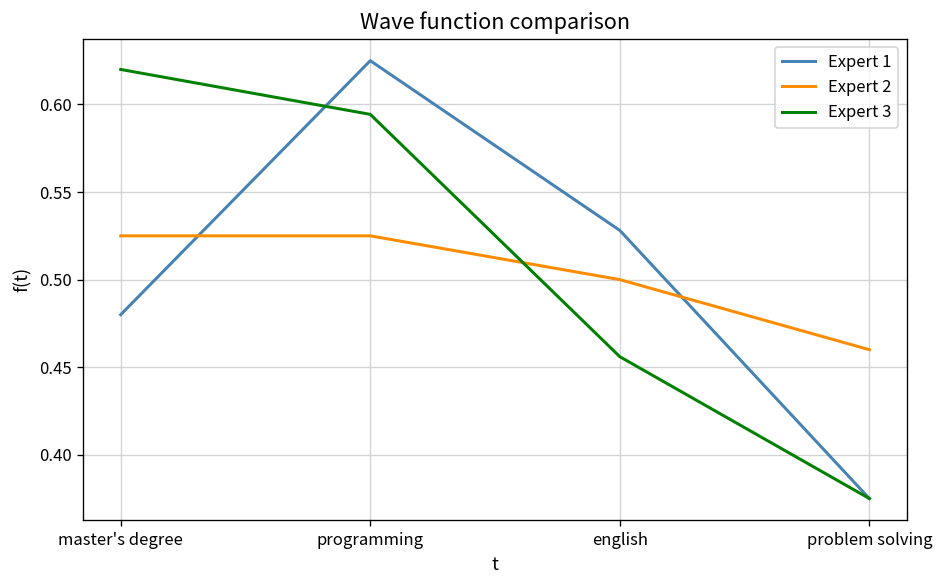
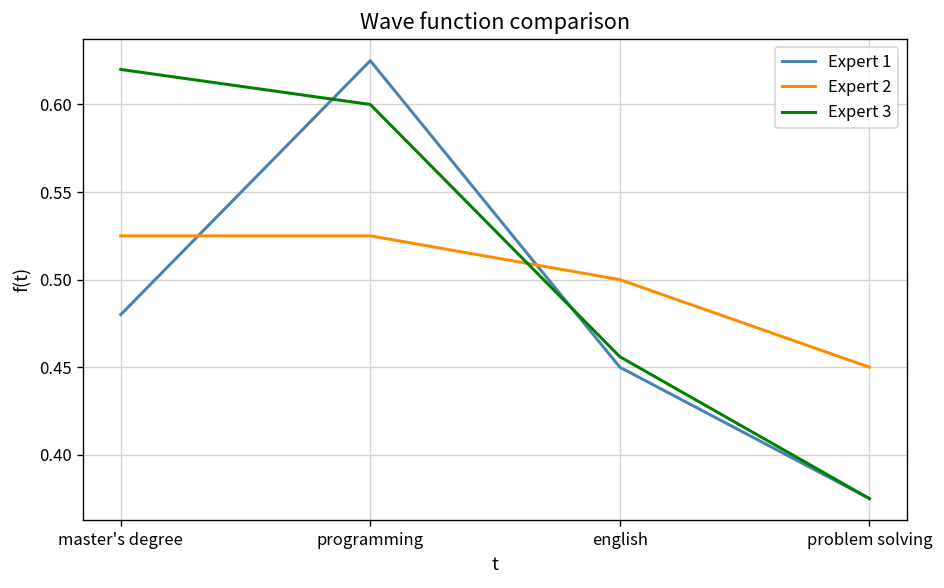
  {
    "Expert 1": {
      "master's degree": 0.480,
      "programming": 0.625,
-     "english": 0.528
+     "english": 0.450
    },
    "Expert 2": {
      "master's degree": 0.525,
      "programming": 0.525,
      "english": 0.50,
-     "problem solving": 0.46
+     "problem solving": 0.45
    },
    "Expert 3": {
      "master's degree": 0.620,
-     "programming": 0.594,
+     "programming": 0.600,
      "english": 0.456
    }
  }
